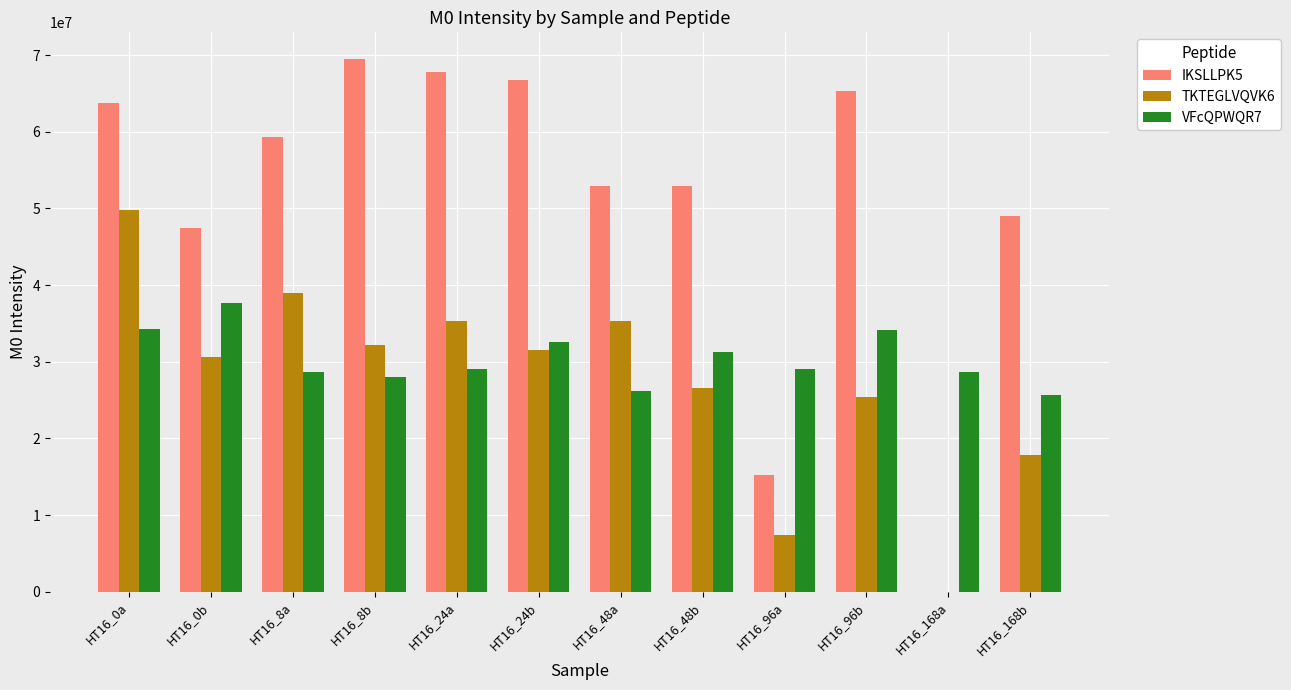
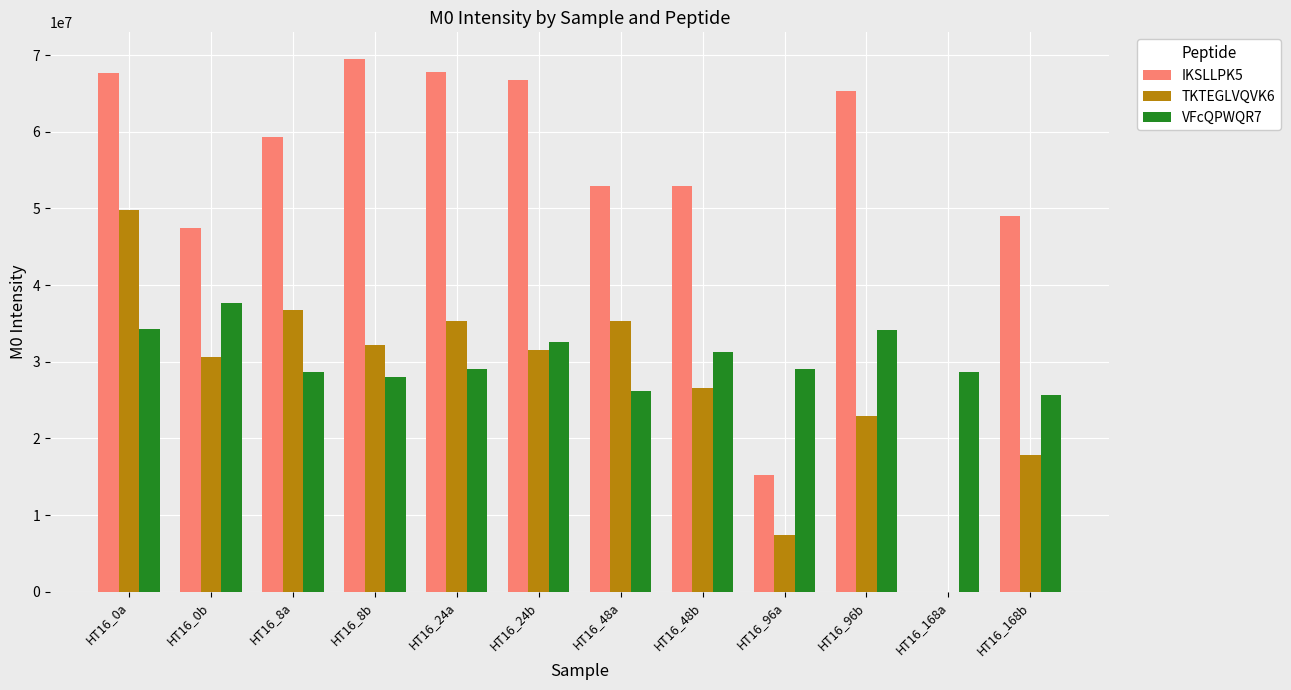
  {
    "IKSLLPK5": {
-     "HT16_0a": 64000000,
+     "HT16_0a": 68000000,
      "HT16_0b": 47000000,
      "HT16_8a": 59000000,
      "HT16_8b": 69000000,
      "HT16_24a": 68000000,
      "HT16_24b": 67000000,
      "HT16_48a": 53000000,
      "HT16_48b": 53000000,
      "HT16_96a": 15000000,
      "HT16_96b": 65000000,
      "HT16_168a": 0,
      "HT16_168b": 49000000
    },
    "TKTEGLVQVK6": {
      "HT16_0a": 50000000,
      "HT16_0b": 31000000,
-     "HT16_8a": 39000000,
+     "HT16_8a": 37000000,
      "HT16_8b": 32000000,
      "HT16_24a": 35000000,
      "HT16_24b": 32000000,
      "HT16_48a": 35000000,
      "HT16_48b": 27000000,
      "HT16_96a": 7000000,
-     "HT16_96b": 25000000,
+     "HT16_96b": 23000000,
      "HT16_168a": 0,
      "HT16_168b": 18000000
    },
    "VFcQPWQR7": {
      "HT16_0a": 34000000,
      "HT16_0b": 38000000,
      "HT16_8a": 29000000,
      "HT16_8b": 28000000,
      "HT16_24a": 29000000,
      "HT16_24b": 33000000,
      "HT16_48a": 26000000,
      "HT16_48b": 31000000,
      "HT16_96a": 29000000,
      "HT16_96b": 34000000,
      "HT16_168a": 29000000,
      "HT16_168b": 26000000
    }
  }
